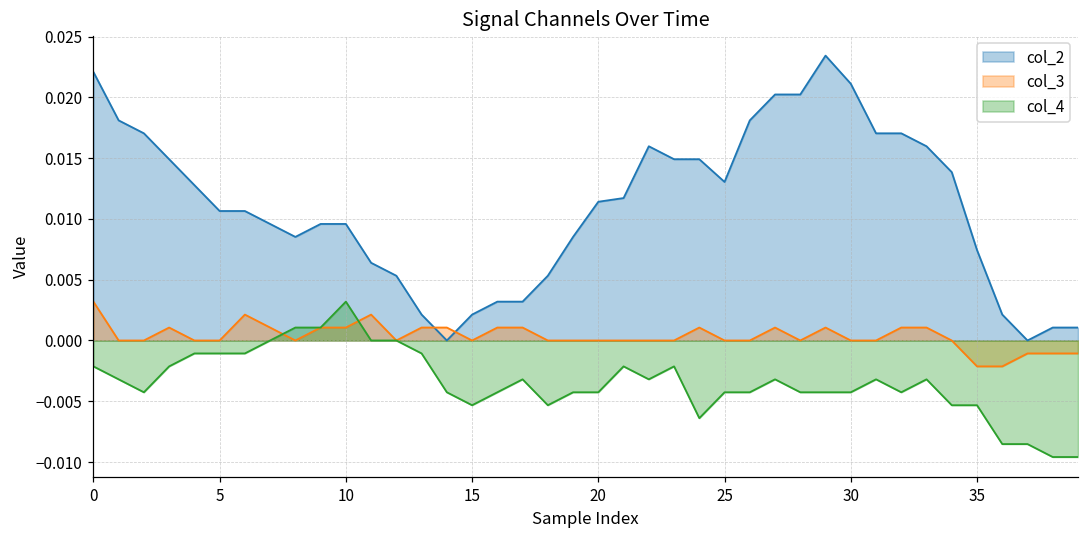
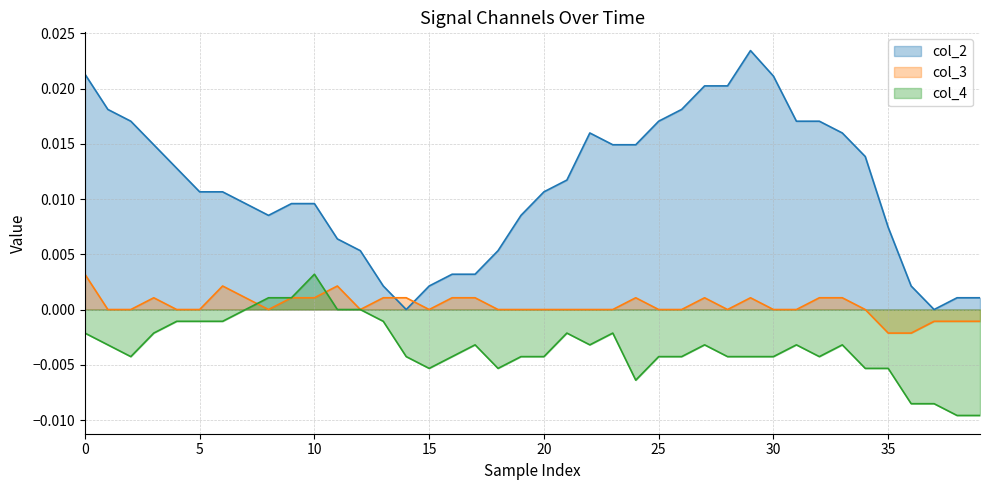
  {
    "col_2": {
-     "0": 0.0221,
+     "0": 0.0213,
      "5": 0.0107,
      "10": 0.0096,
      "15": 0.0021,
-     "20": 0.0114,
-     "25": 0.0130,
+     "20": 0.0107,
+     "25": 0.0170,
      "30": 0.0211,
      "35": 0.0074
    }
  }
